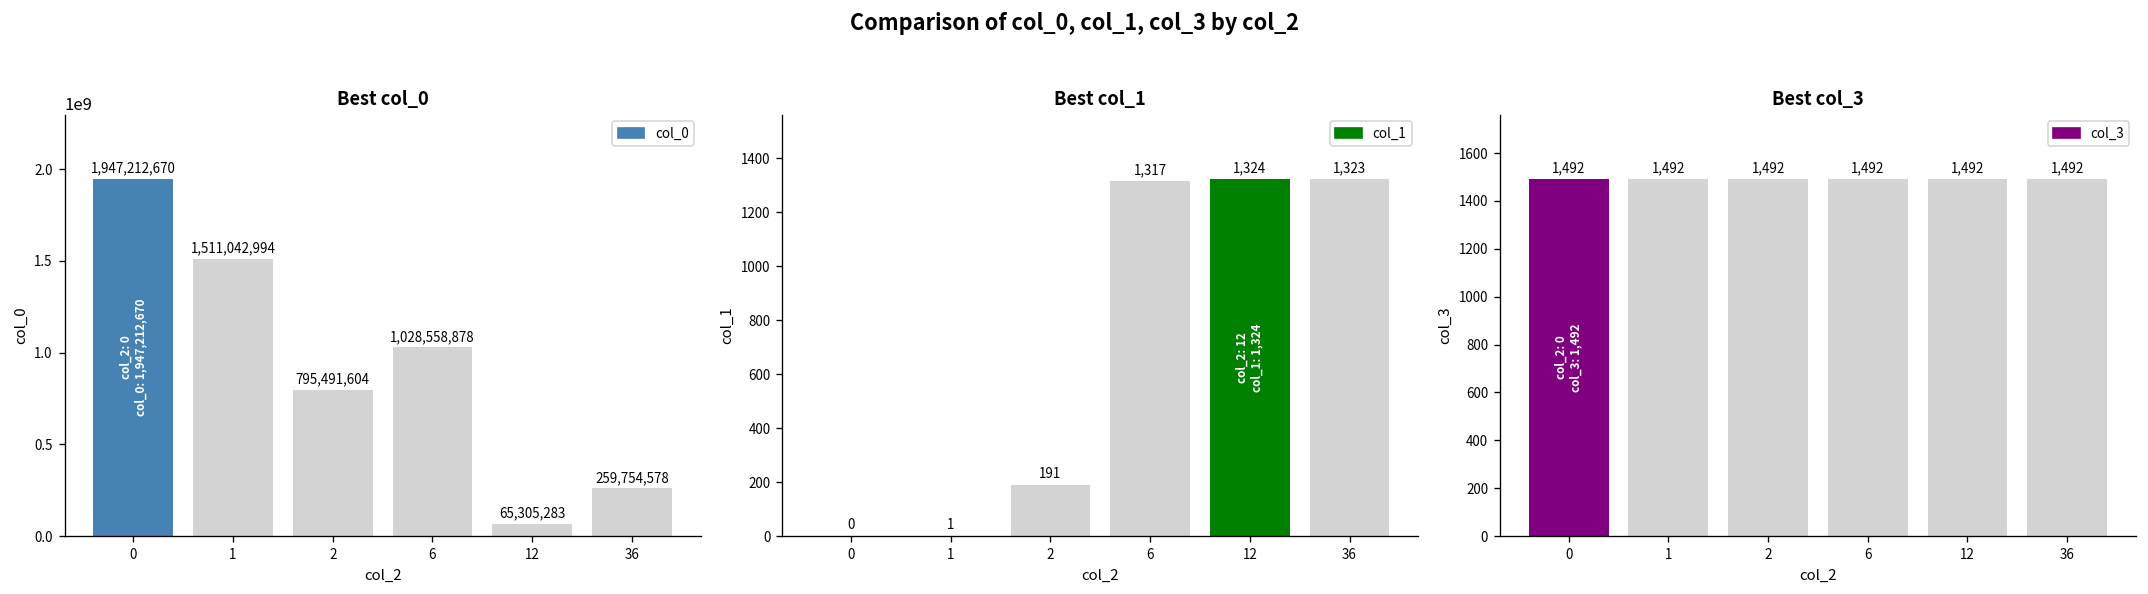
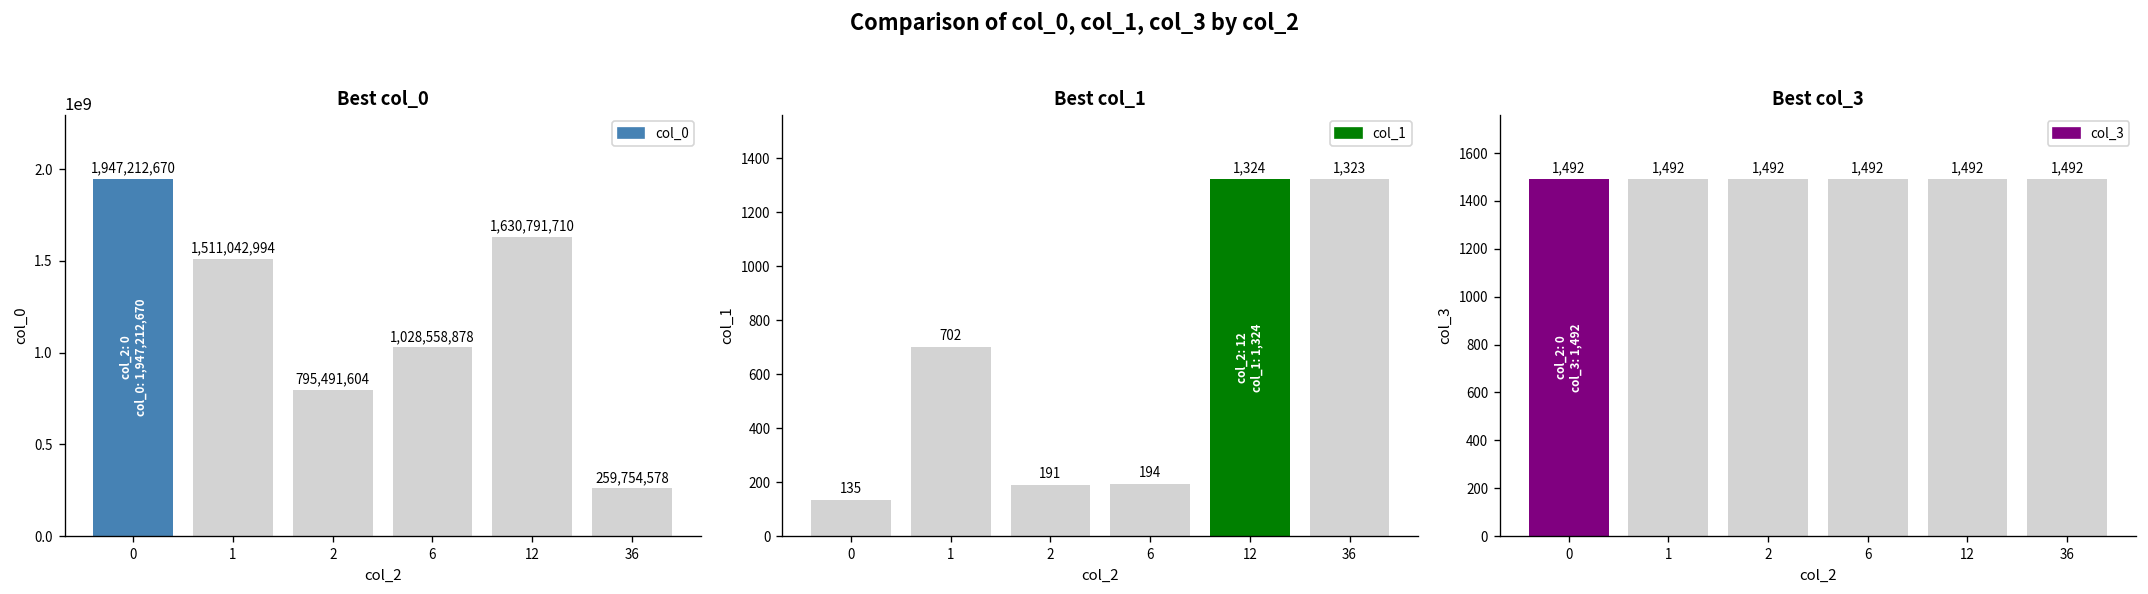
  {
    "Best col_0": {
      "0": "1,947,212,670",
      "1": "1,511,042,994",
      "2": "795,491,604",
      "6": "1,028,558,878",
-     "12": "65,305,283",
+     "12": "1,630,791,710",
      "36": "259,754,578"
    },
    "Best col_1": {
-     "0": "0",
-     "1": "1",
+     "0": "135",
+     "1": "702",
      "2": "191",
-     "6": "1,317",
+     "6": "194",
      "12": "1,324",
      "36": "1,323"
    },
    "Best col_3": {
      "0": "1,492",
      "1": "1,492",
      "2": "1,492",
      "6": "1,492",
      "12": "1,492",
      "36": "1,492"
    }
  }
